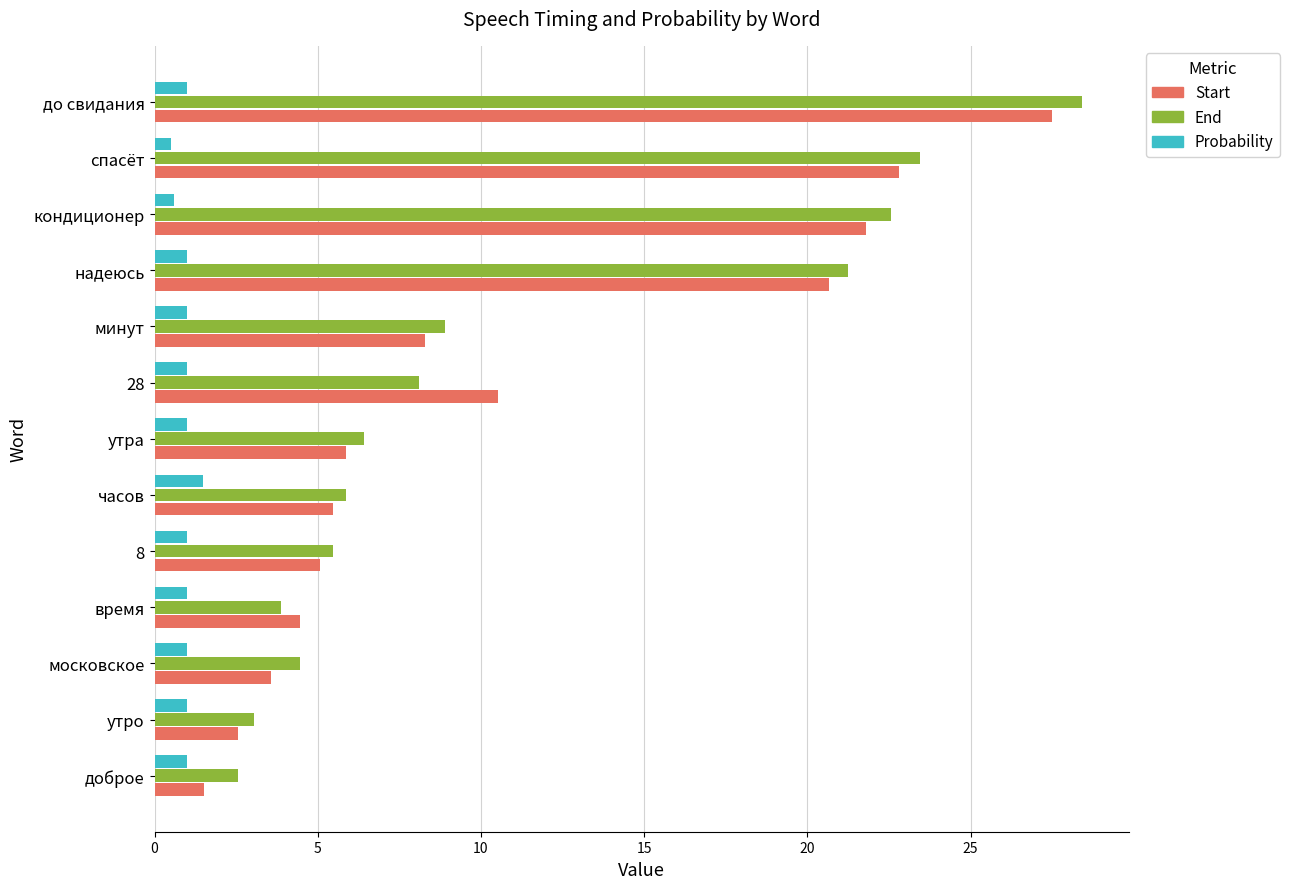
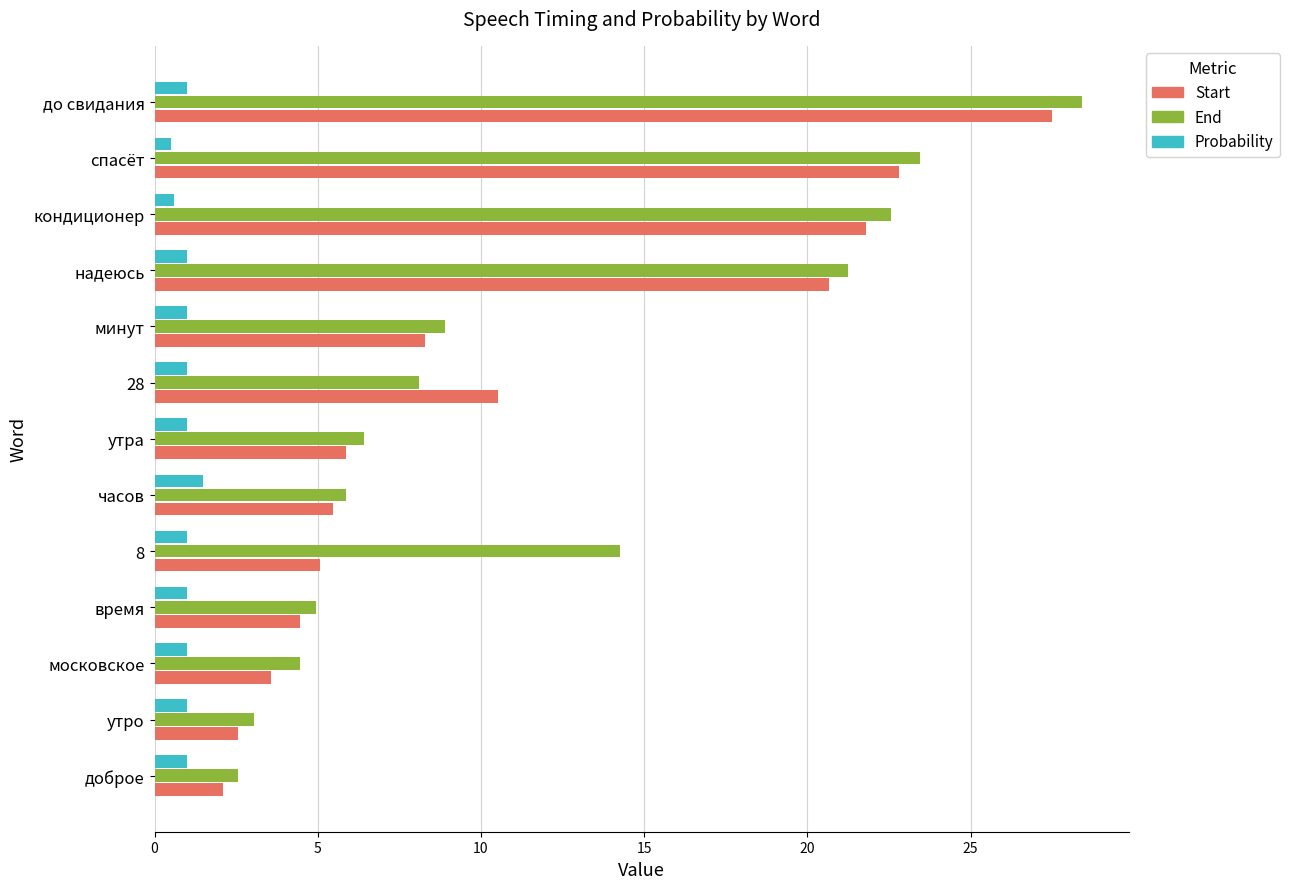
  {
    "Start": {
      "до свидания": 27.5,
      "спасёт": 22.8,
      "кондиционер": 21.8,
      "надеюсь": 20.7,
      "минут": 8.3,
      "28": 10.5,
      "утра": 5.9,
      "часов": 5.5,
      "8": 5.1,
      "время": 4.5,
      "московское": 3.6,
      "утро": 2.6,
-     "доброе": 1.5
+     "доброе": 2.1
    },
    "End": {
      "до свидания": 28.4,
      "спасёт": 23.5,
      "кондиционер": 22.6,
      "надеюсь": 21.2,
      "минут": 8.9,
      "28": 8.1,
      "утра": 6.4,
      "часов": 5.9,
-     "8": 5.5,
-     "время": 3.9,
+     "8": 14.3,
+     "время": 5.0,
      "московское": 4.5,
      "утро": 3.1,
      "доброе": 2.6
    },
    "Probability": {
      "до свидания": 1.0,
      "спасёт": 0.5,
      "кондиционер": 0.6,
      "надеюсь": 1.0,
      "минут": 1.0,
      "28": 1.0,
      "утра": 1.0,
      "часов": 1.5,
      "8": 1.0,
      "время": 1.0,
      "московское": 1.0,
      "утро": 1.0,
      "доброе": 1.0
    }
  }
